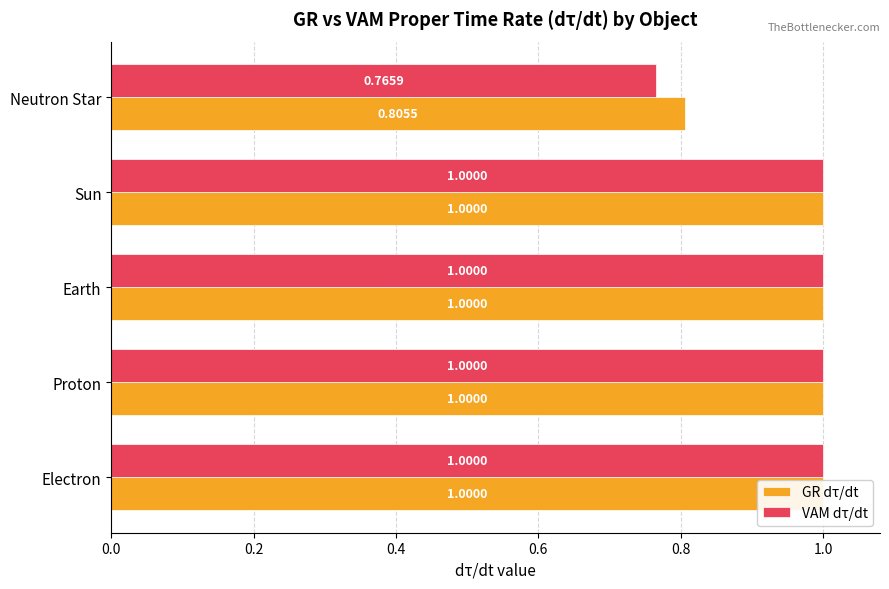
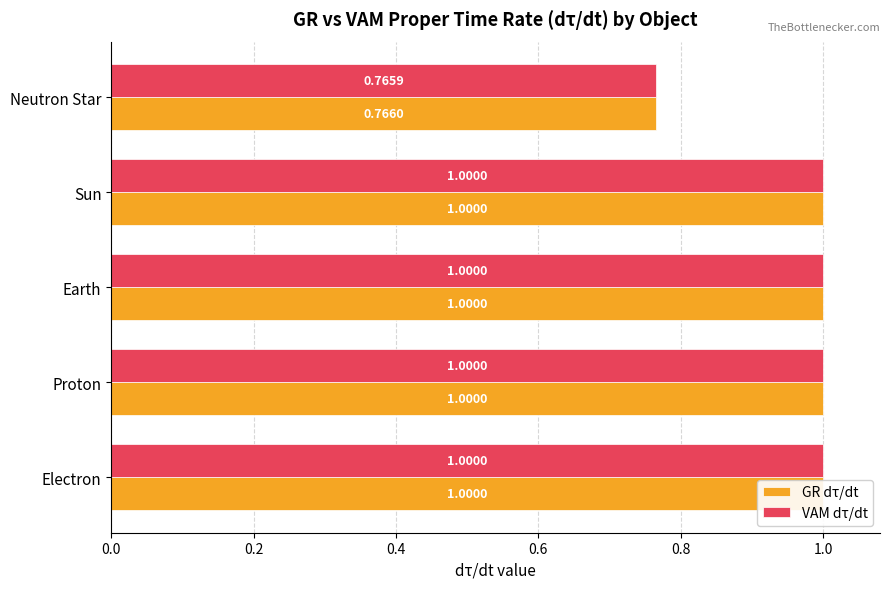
  {
    "GR dτ/dt": {
-     "Neutron Star": 0.8055,
+     "Neutron Star": 0.7660,
      "Sun": 1.0000,
      "Earth": 1.0000,
      "Proton": 1.0000
    },
    "VAM dτ/dt": {
      "Neutron Star": 0.7659,
      "Sun": 1.0000,
      "Earth": 1.0000,
      "Proton": 1.0000,
      "Electron": 1.0000
    }
  }
